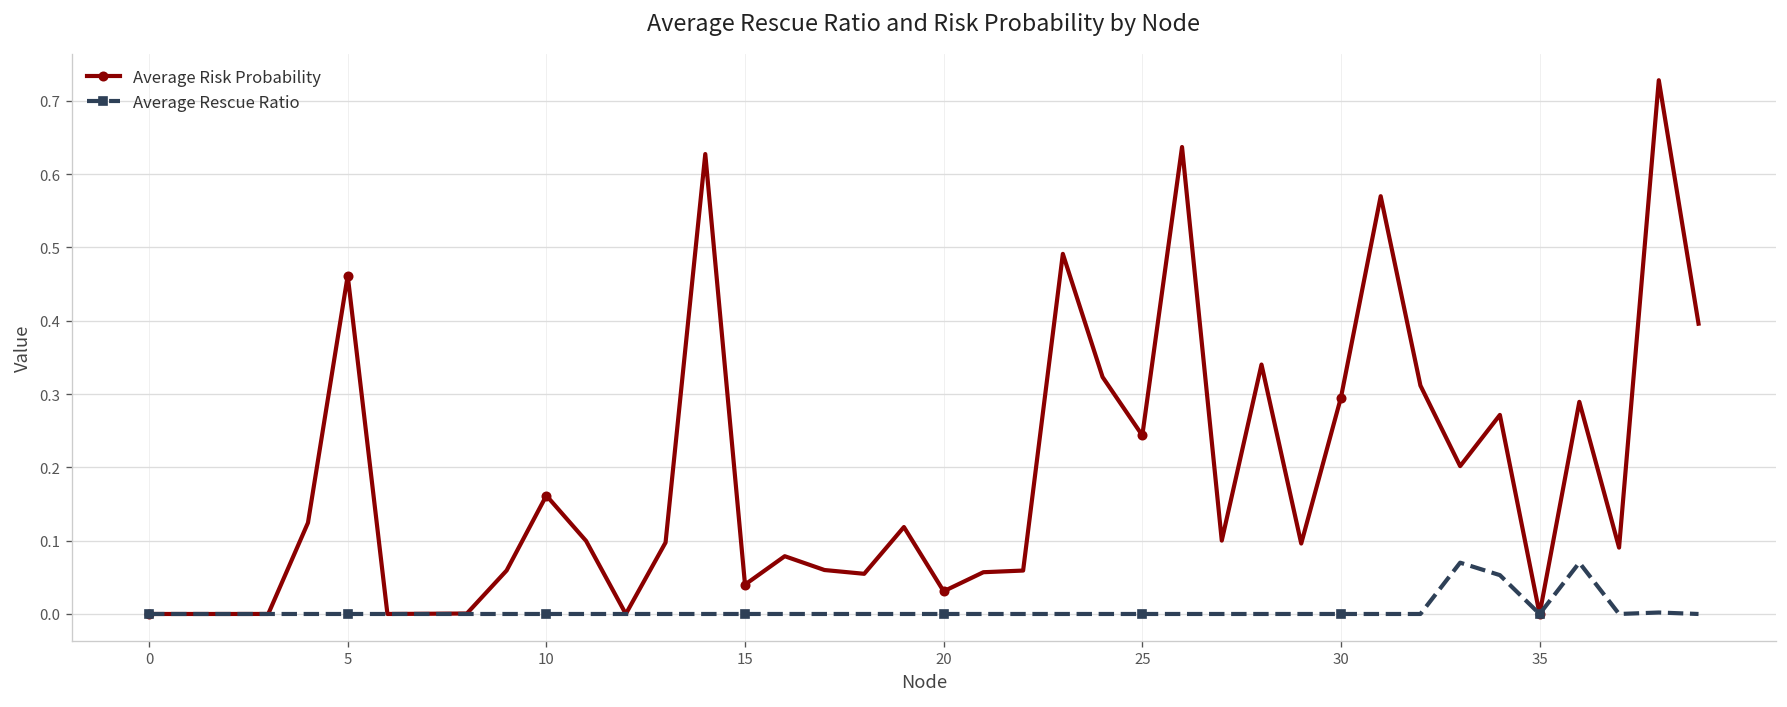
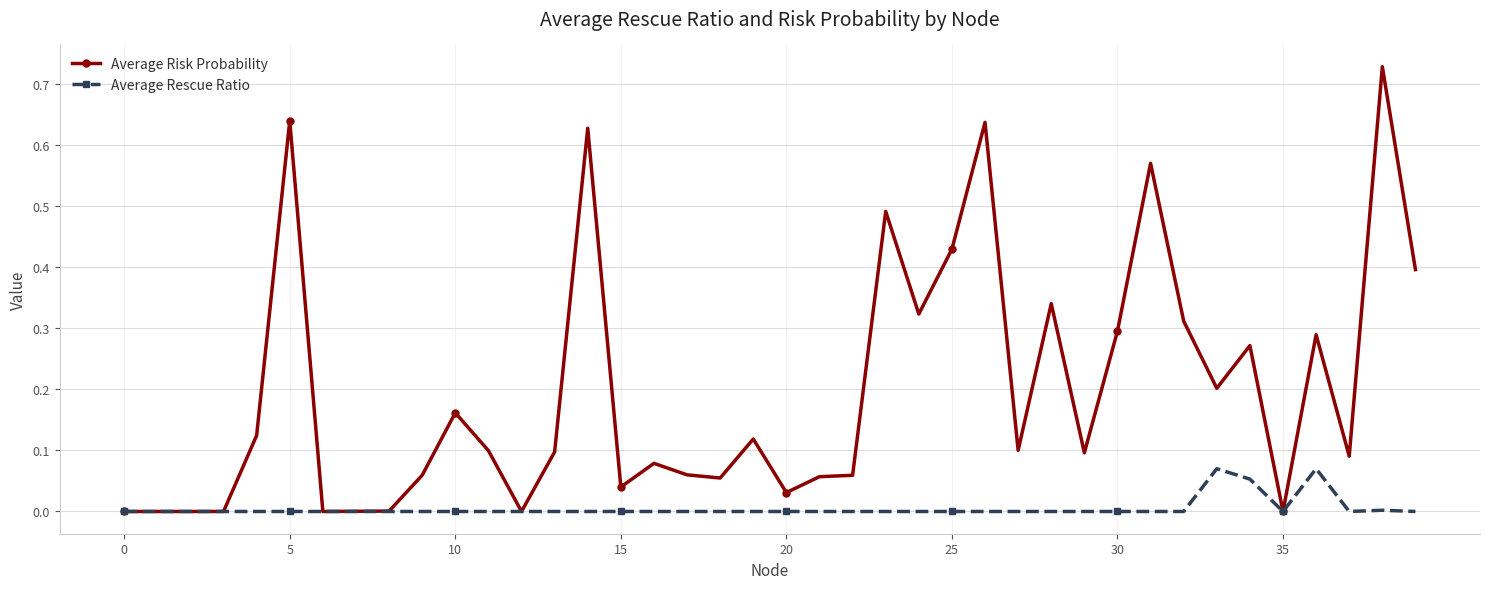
  {
    "Average Risk Probability": {
-     "5": 0.46,
+     "5": 0.64,
      "10": 0.16,
      "15": 0.04,
      "20": 0.03,
-     "25": 0.24,
+     "25": 0.43,
      "30": 0.30
    },
    "Average Rescue Ratio": {
      "5": 0.00,
      "10": 0.00,
      "15": 0.00,
      "20": 0.00,
      "25": 0.00,
      "30": 0.00
    }
  }
